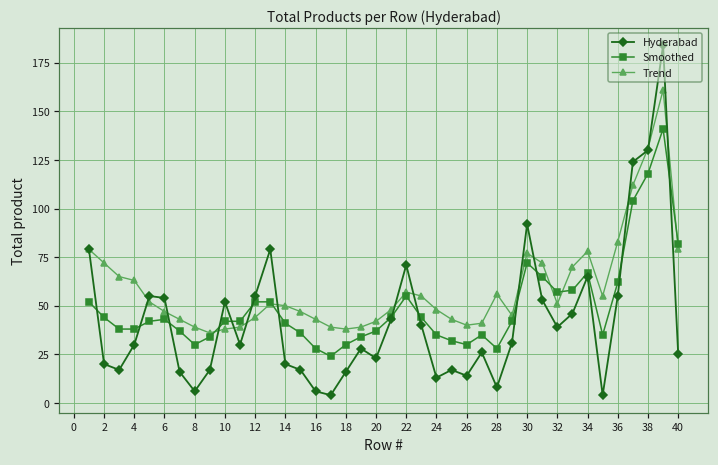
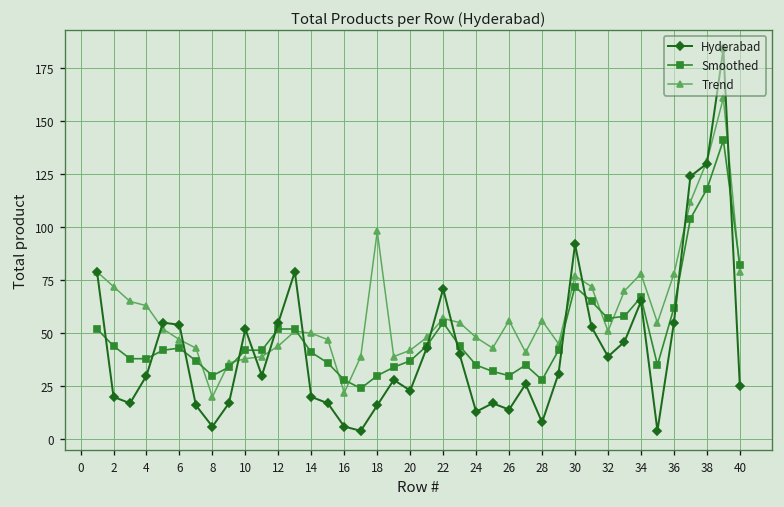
  {
    "Trend": {
      "2": 72,
      "4": 63,
      "6": 47,
-     "8": 39,
+     "8": 20,
      "10": 38,
      "12": 44,
      "14": 50,
-     "16": 43,
-     "18": 38,
+     "16": 22,
+     "18": 98,
      "20": 42,
      "22": 57,
      "24": 48,
-     "26": 40,
+     "26": 56,
      "28": 56,
      "30": 77,
      "32": 51,
      "34": 78,
-     "36": 83,
+     "36": 78,
      "40": 79
    }
  }
